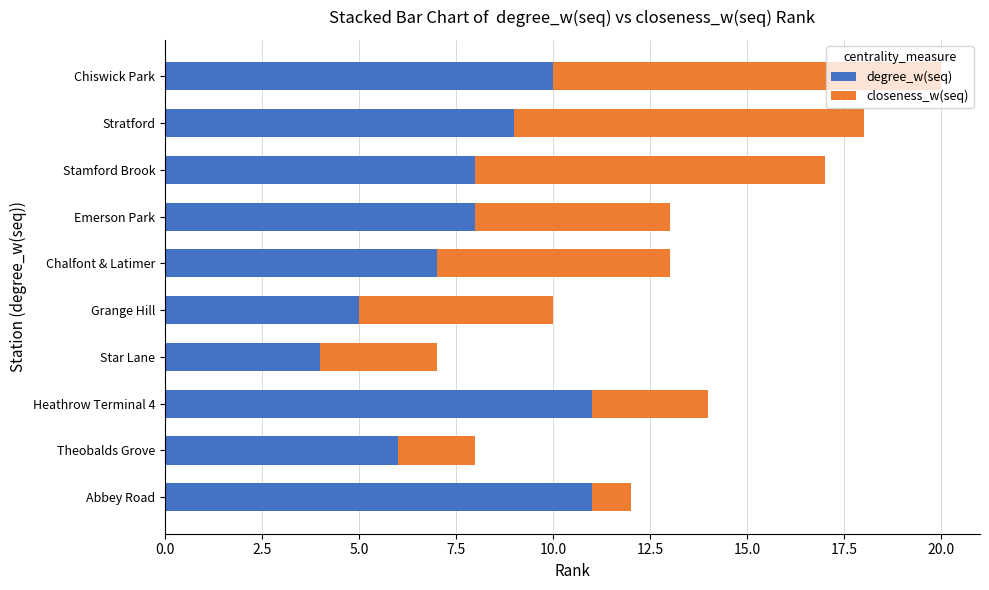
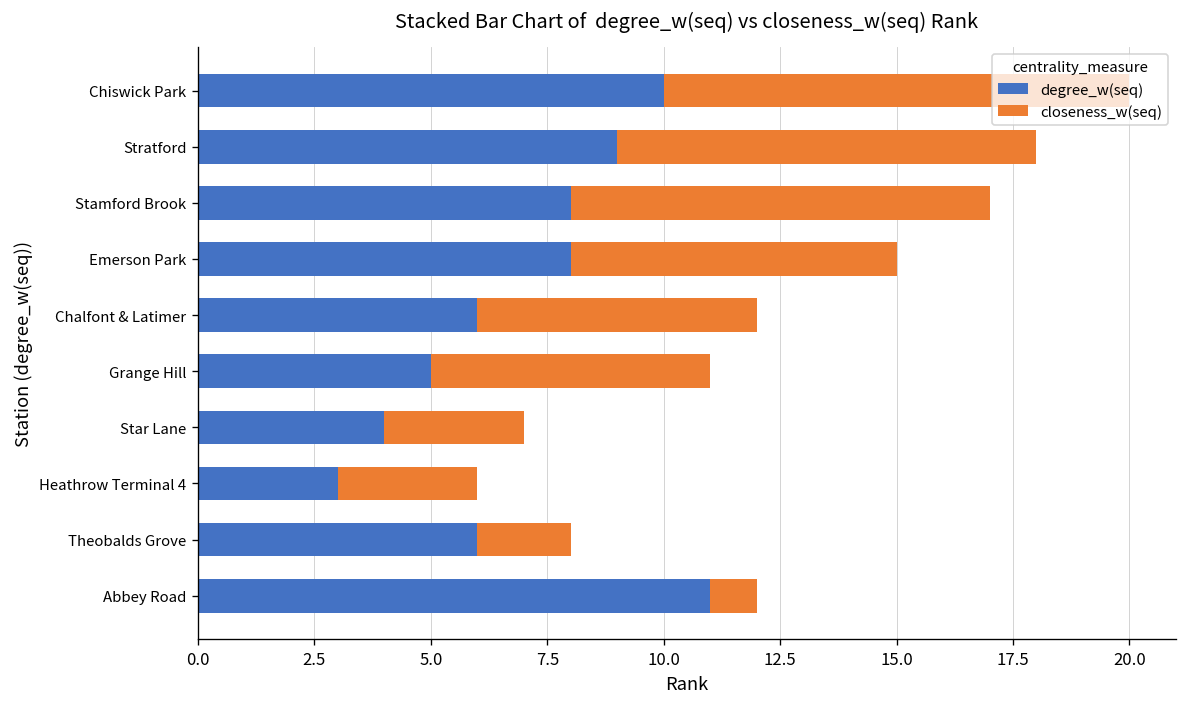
  {
    "degree_w(seq)": {
      "Chiswick Park": 10,
      "Stratford": 9,
      "Stamford Brook": 8,
      "Emerson Park": 8,
-     "Chalfont & Latimer": 7,
+     "Chalfont & Latimer": 6,
      "Grange Hill": 5,
      "Star Lane": 4,
-     "Heathrow Terminal 4": 11,
+     "Heathrow Terminal 4": 3,
      "Theobalds Grove": 6,
      "Abbey Road": 11
    },
    "closeness_w(seq)": {
      "Stratford": 9,
      "Stamford Brook": 9,
-     "Emerson Park": 5,
+     "Emerson Park": 7,
      "Chalfont & Latimer": 6,
-     "Grange Hill": 5,
+     "Grange Hill": 6,
      "Star Lane": 3,
      "Heathrow Terminal 4": 3,
      "Theobalds Grove": 2,
      "Abbey Road": 1
    }
  }
